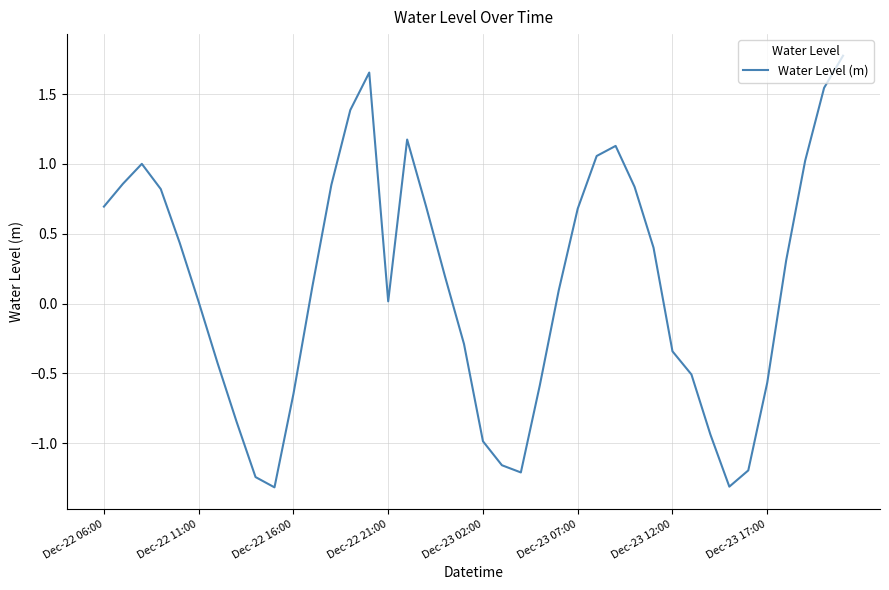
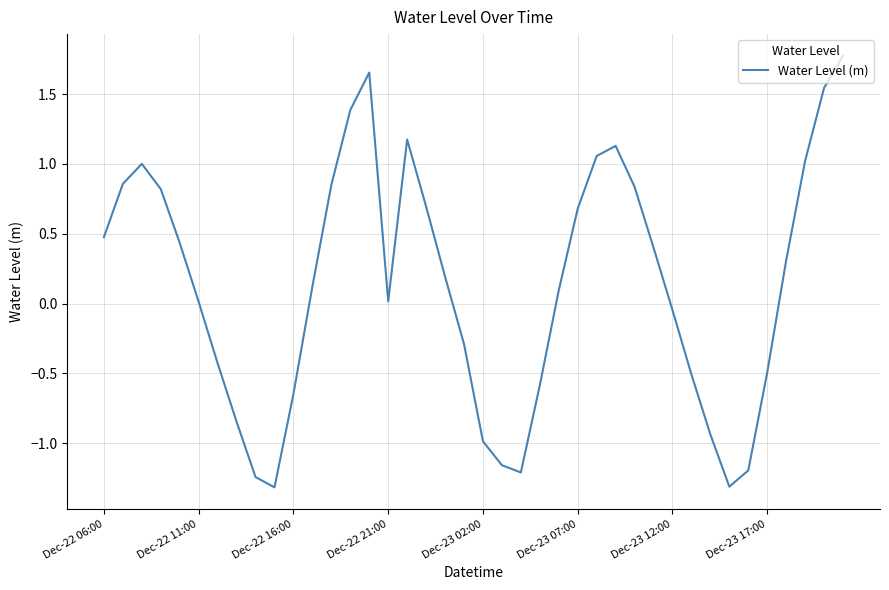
  {
-   "Dec-22 06:00": 0.69,
+   "Dec-22 06:00": 0.48,
    "Dec-22 11:00": 0.01,
    "Dec-22 16:00": -0.65,
    "Dec-22 21:00": 0.02,
    "Dec-23 02:00": -0.99,
    "Dec-23 07:00": 0.68,
-   "Dec-23 12:00": -0.34,
-   "Dec-23 17:00": -0.57
+   "Dec-23 12:00": -0.05,
+   "Dec-23 17:00": -0.49
  }
